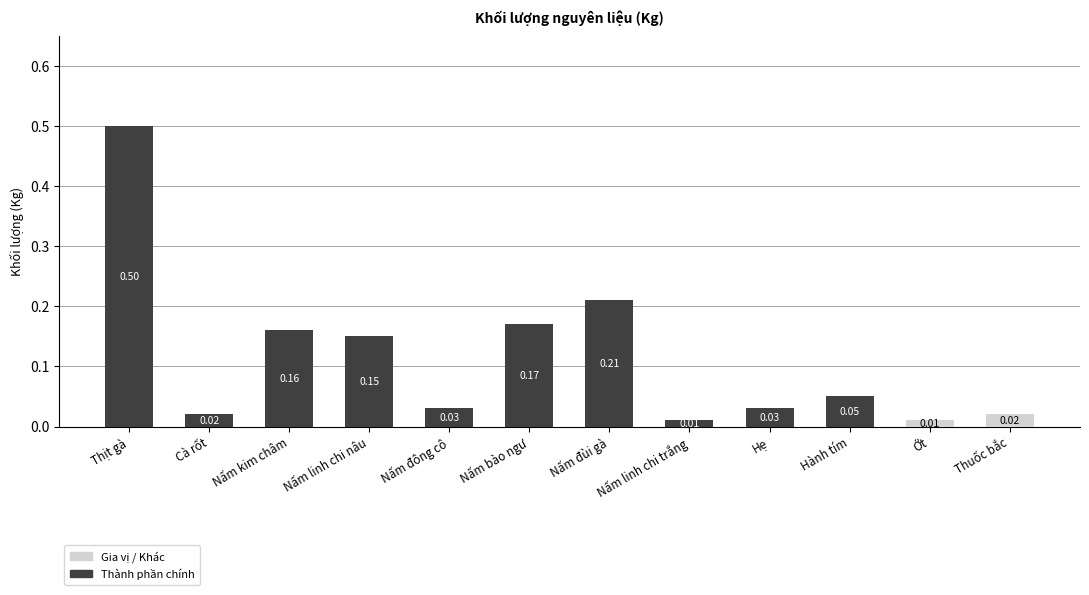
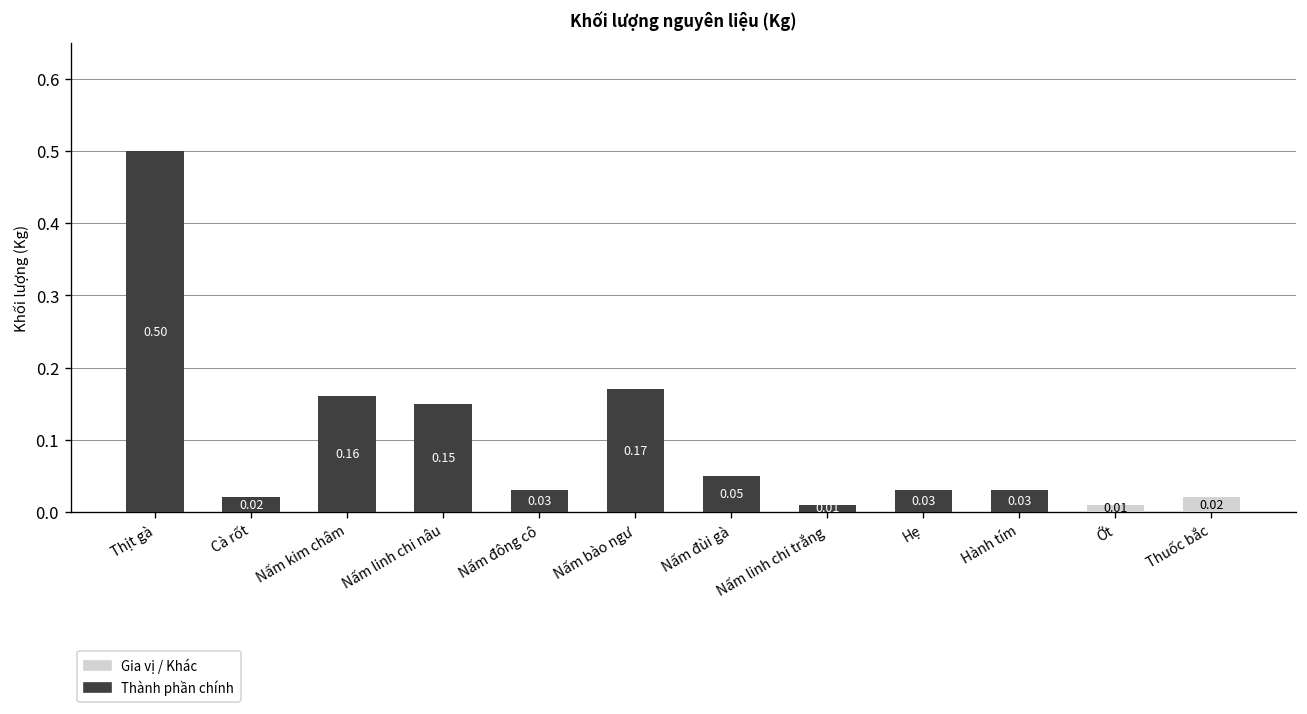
  {
    "Gia vị / Khác": {
      "Ớt": 0.01,
      "Thuốc bắc": 0.02
    },
    "Thành phần chính": {
      "Thịt gà": 0.50,
      "Cà rốt": 0.02,
      "Nấm kim châm": 0.16,
      "Nấm linh chi nâu": 0.15,
      "Nấm đông cô": 0.03,
      "Nấm bào ngư": 0.17,
-     "Nấm đùi gà": 0.21,
+     "Nấm đùi gà": 0.05,
      "Nấm linh chi trắng": 0.01,
      "Hẹ": 0.03,
-     "Hành tím": 0.05
+     "Hành tím": 0.03
    }
  }
